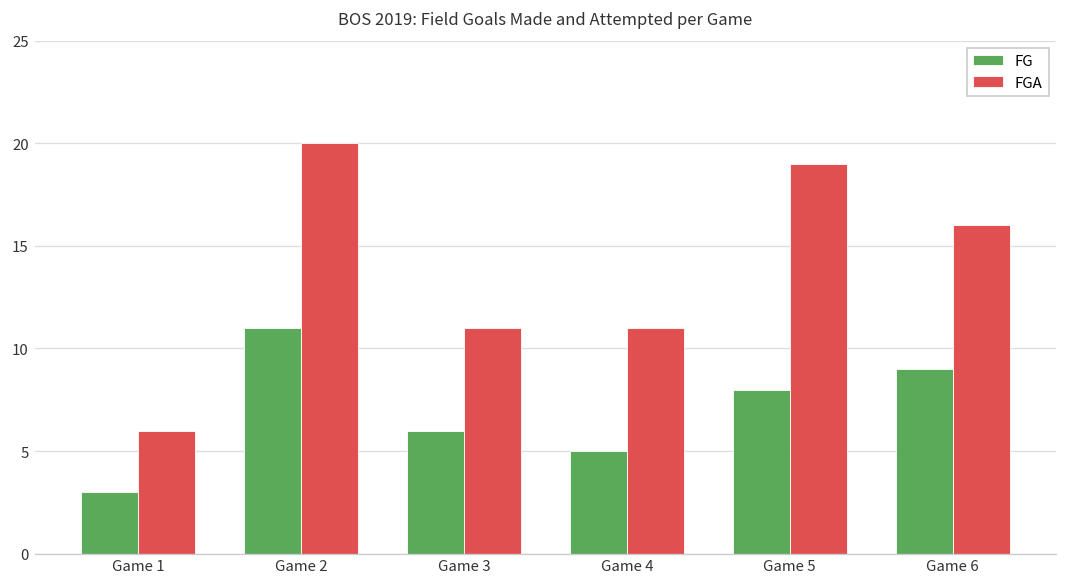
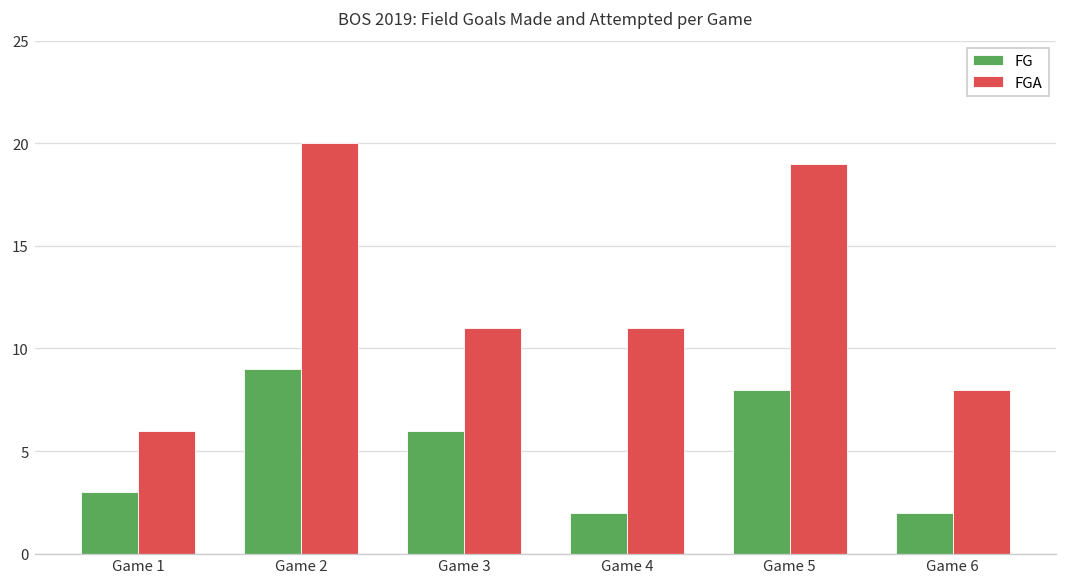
  {
    "FG": {
      "Game 1": 3,
-     "Game 2": 11,
+     "Game 2": 9,
      "Game 3": 6,
-     "Game 4": 5,
+     "Game 4": 2,
      "Game 5": 8,
-     "Game 6": 9
+     "Game 6": 2
    },
    "FGA": {
      "Game 1": 6,
      "Game 2": 20,
      "Game 3": 11,
      "Game 4": 11,
      "Game 5": 19,
-     "Game 6": 16
+     "Game 6": 8
    }
  }
